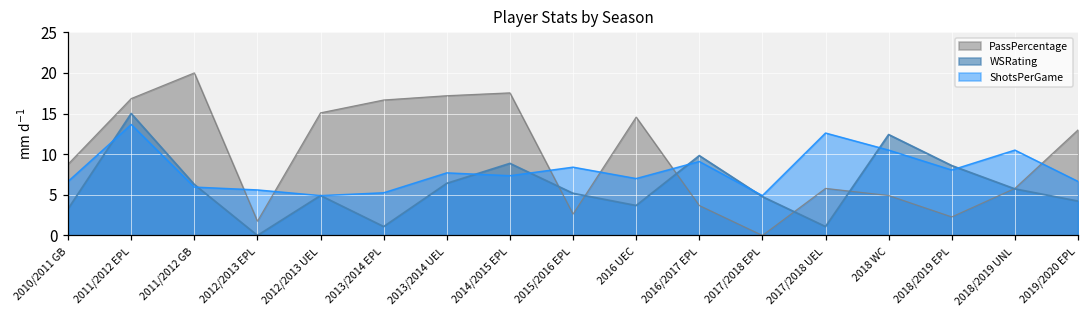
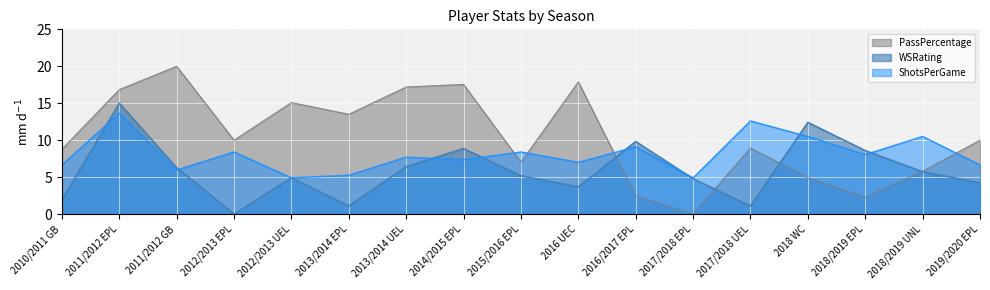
  {
    "PassPercentage": {
      "2010/2011 GB": 9,
      "2011/2012 EPL": 17,
      "2011/2012 GB": 20,
-     "2012/2013 EPL": 2,
+     "2012/2013 EPL": 10,
      "2012/2013 UEL": 15,
-     "2013/2014 EPL": 17,
+     "2013/2014 EPL": 14,
      "2013/2014 UEL": 17,
      "2014/2015 EPL": 18,
-     "2015/2016 EPL": 3,
-     "2016 UEC": 15,
-     "2016/2017 EPL": 4,
+     "2015/2016 EPL": 7,
+     "2016 UEC": 18,
+     "2016/2017 EPL": 2,
      "2017/2018 EPL": 0,
-     "2017/2018 UEL": 6,
+     "2017/2018 UEL": 9,
      "2018 WC": 5,
      "2018/2019 EPL": 2,
-     "2019/2020 EPL": 13
+     "2019/2020 EPL": 10
    },
    "WSRating": {
-     "2010/2011 GB": 3,
+     "2010/2011 GB": 2,
      "2011/2012 EPL": 15,
      "2012/2013 EPL": 0,
      "2013/2014 EPL": 1,
      "2013/2014 UEL": 6,
      "2014/2015 EPL": 9,
      "2015/2016 EPL": 5,
      "2016 UEC": 4,
      "2016/2017 EPL": 10,
      "2017/2018 UEL": 1,
      "2018 WC": 12,
      "2018/2019 EPL": 9,
      "2019/2020 EPL": 4
    },
    "ShotsPerGame": {
      "2010/2011 GB": 7,
      "2011/2012 EPL": 14,
-     "2012/2013 EPL": 6,
+     "2012/2013 EPL": 8,
      "2013/2014 EPL": 5,
      "2013/2014 UEL": 8,
      "2014/2015 EPL": 7,
      "2015/2016 EPL": 8,
      "2016 UEC": 7,
      "2016/2017 EPL": 9,
      "2017/2018 UEL": 13,
      "2018 WC": 11,
      "2018/2019 EPL": 8,
      "2018/2019 UNL": 11,
      "2019/2020 EPL": 7
    }
  }
